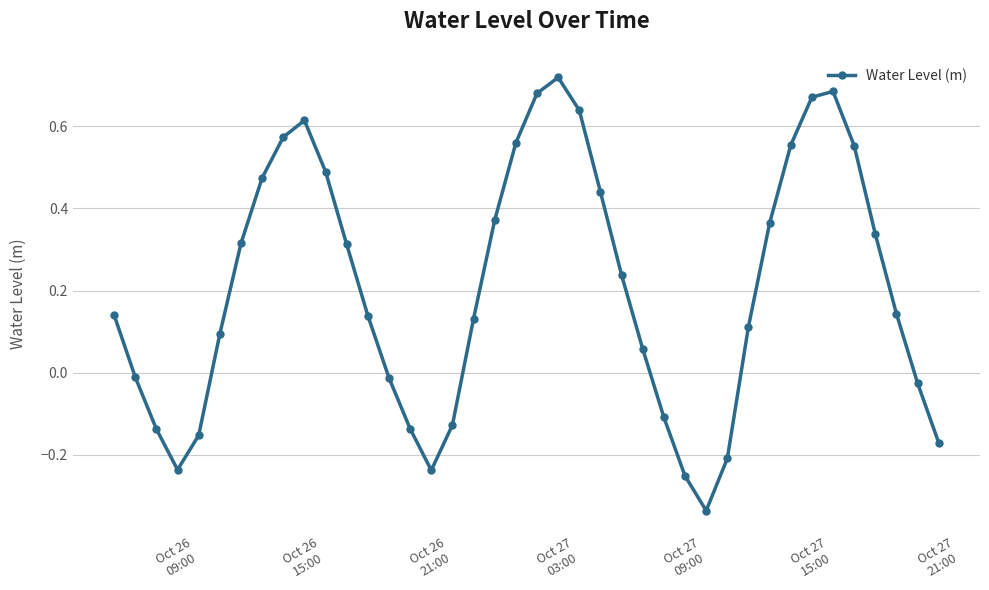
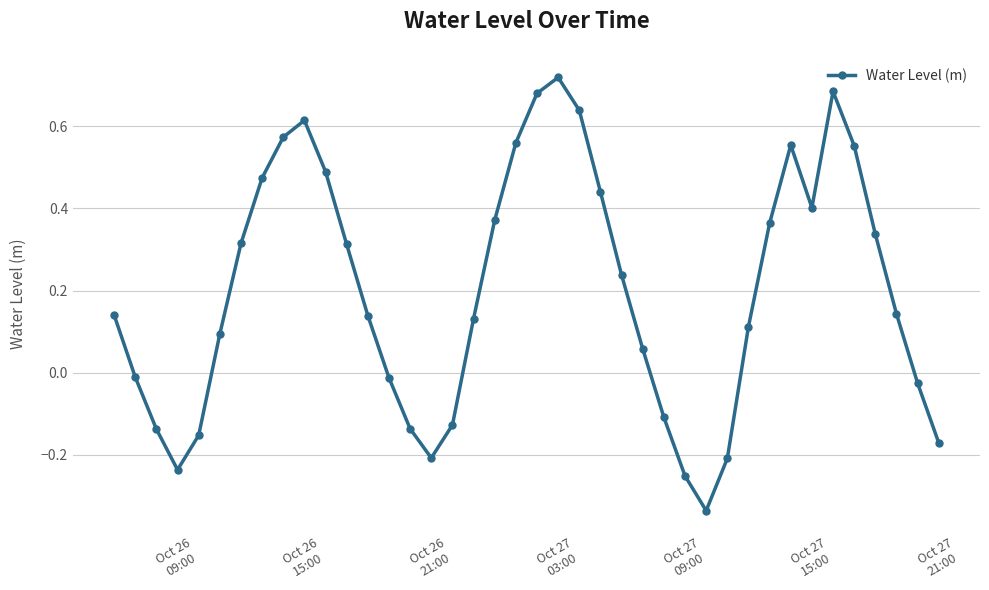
  {
    "Oct 26 09:00": -0.24,
    "Oct 26 15:00": 0.61,
-   "Oct 26 21:00": -0.24,
+   "Oct 26 21:00": -0.21,
    "Oct 27 03:00": 0.72,
    "Oct 27 09:00": -0.25,
-   "Oct 27 15:00": 0.67,
+   "Oct 27 15:00": 0.40,
    "Oct 27 21:00": -0.17
  }
